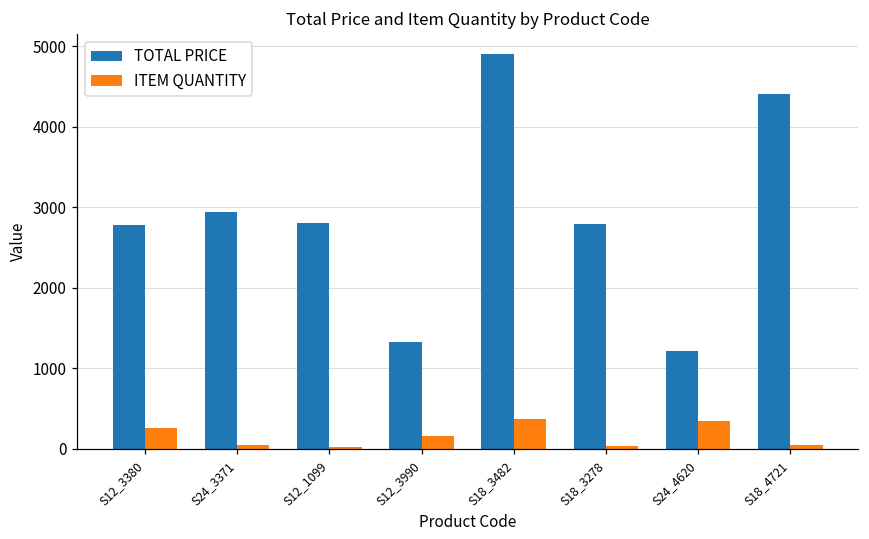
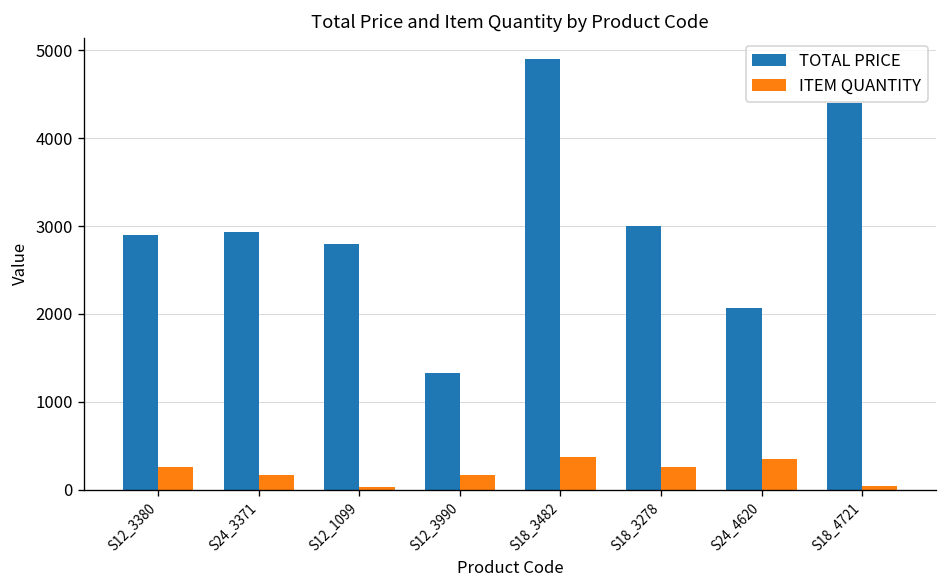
  {
    "TOTAL PRICE": {
-     "S12_3380": 2800,
+     "S12_3380": 2900,
      "S24_3371": 2900,
      "S12_1099": 2800,
      "S12_3990": 1300,
      "S18_3482": 4900,
-     "S18_3278": 2800,
-     "S24_4620": 1200,
+     "S18_3278": 3000,
+     "S24_4620": 2100,
      "S18_4721": 4400
    },
    "ITEM QUANTITY": {
      "S12_3380": 300,
-     "S24_3371": 0,
+     "S24_3371": 200,
      "S12_3990": 200,
      "S18_3482": 400,
-     "S18_3278": 0,
+     "S18_3278": 300,
      "S24_4620": 300,
      "S18_4721": 0
    }
  }
